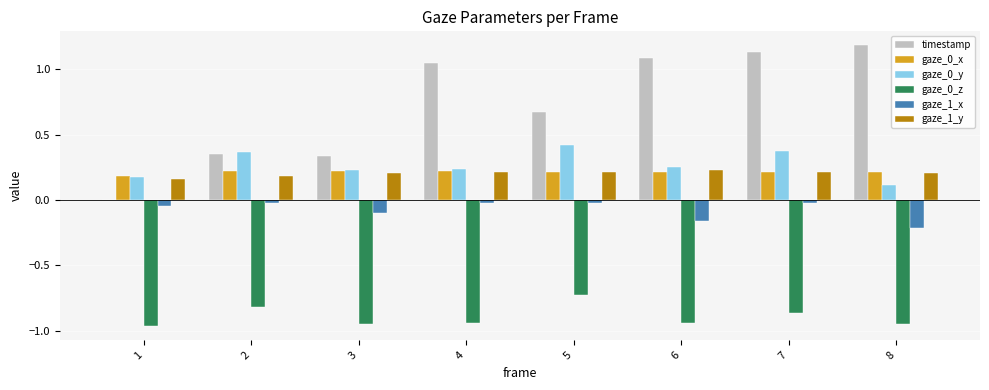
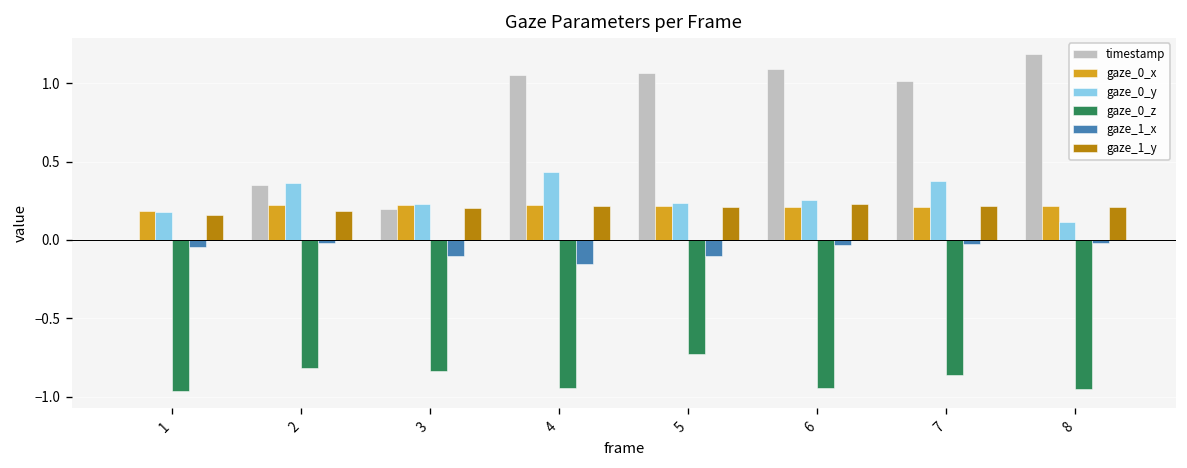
  {
    "timestamp": {
      "1": 0.00,
      "2": 0.35,
-     "3": 0.34,
+     "3": 0.20,
      "4": 1.05,
-     "5": 0.68,
+     "5": 1.06,
      "6": 1.09,
-     "7": 1.14,
+     "7": 1.01,
      "8": 1.18
    },
    "gaze_0_y": {
      "1": 0.18,
      "2": 0.37,
      "3": 0.23,
-     "4": 0.24,
-     "5": 0.42,
+     "4": 0.43,
+     "5": 0.23,
      "6": 0.25,
      "7": 0.37,
      "8": 0.11
    },
    "gaze_0_z": {
      "1": -0.97,
      "2": -0.82,
-     "3": -0.95,
+     "3": -0.84,
      "4": -0.94,
      "5": -0.73,
      "6": -0.94,
      "7": -0.86,
      "8": -0.95
    },
    "gaze_1_x": {
      "1": -0.05,
      "2": -0.02,
      "3": -0.10,
-     "4": -0.02,
-     "5": -0.03,
-     "6": -0.16,
+     "4": -0.16,
+     "5": -0.10,
+     "6": -0.03,
      "7": -0.02,
-     "8": -0.21
+     "8": -0.02
    }
  }
